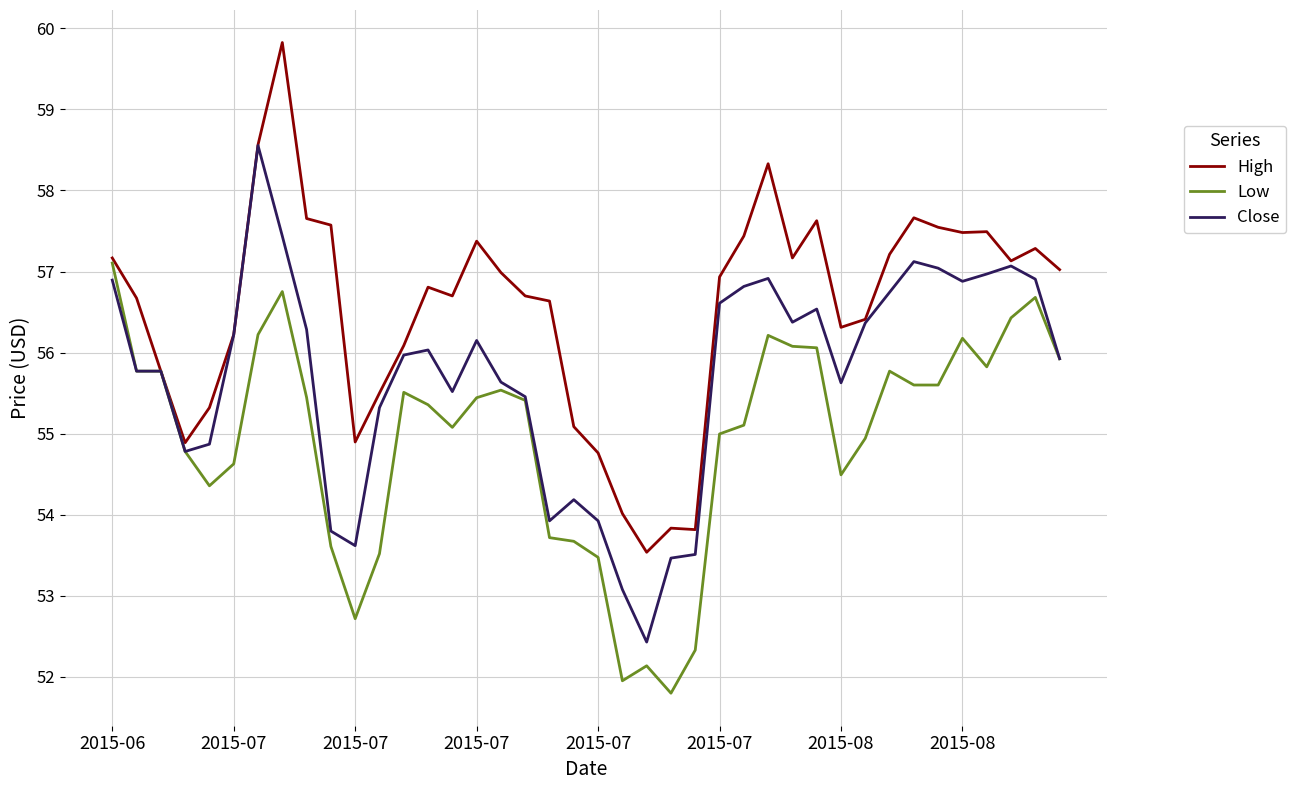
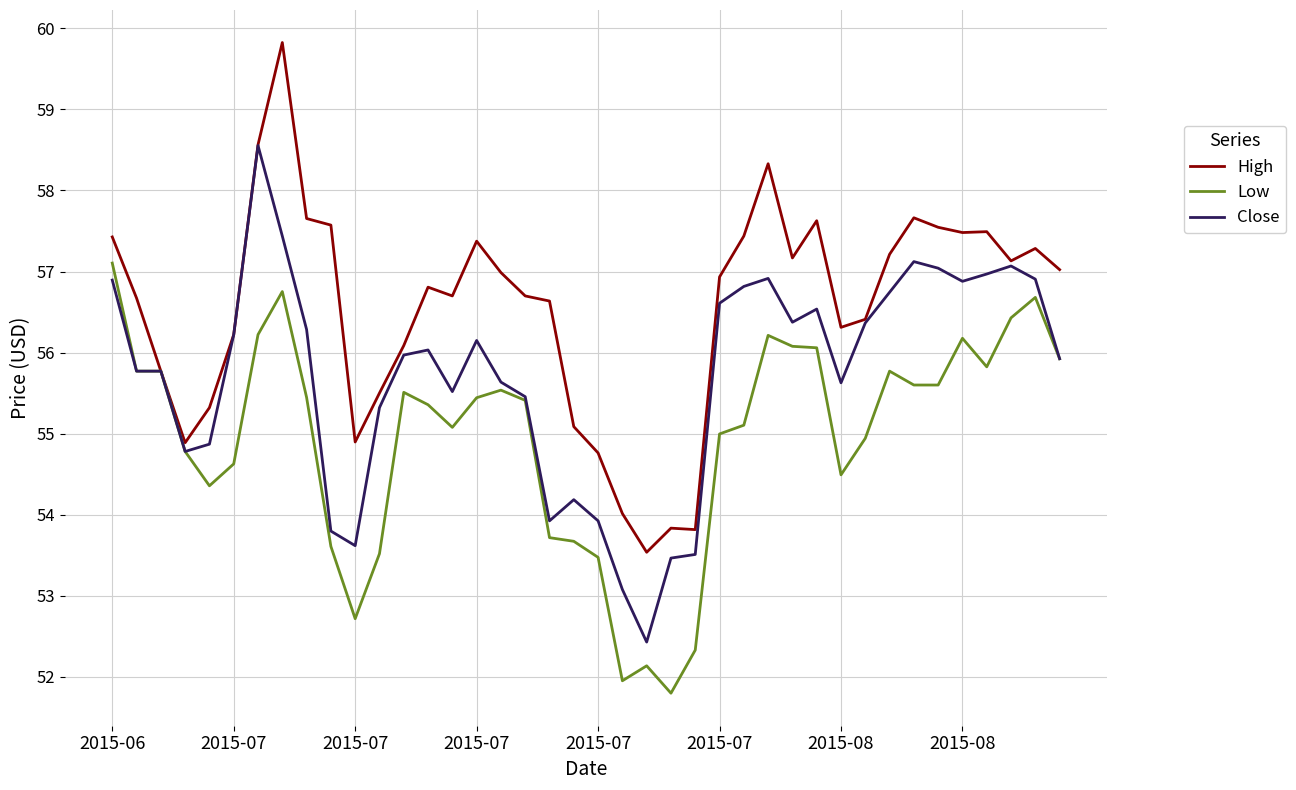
  {
    "High": {
-     "2015-06": 57.2
+     "2015-06": 57.4
    },
    "Low": {
      "2015-06": 57.1
    },
    "Close": {
      "2015-06": 56.9
    }
  }
